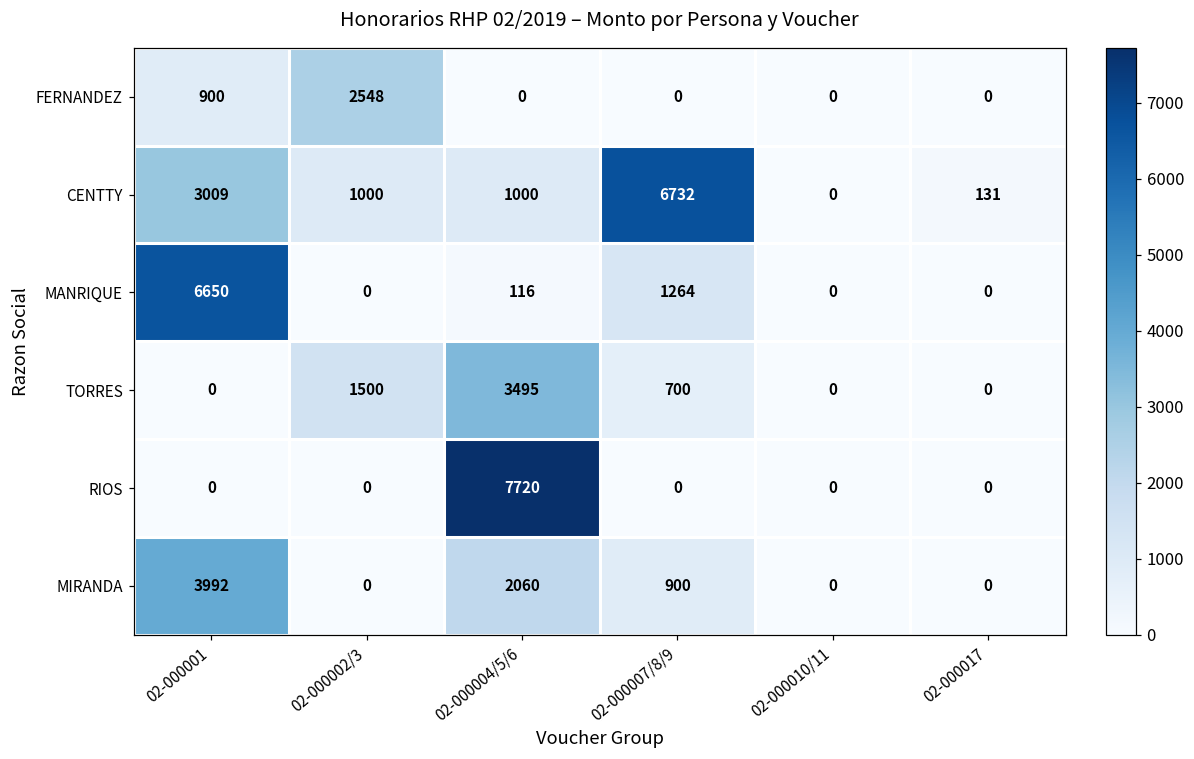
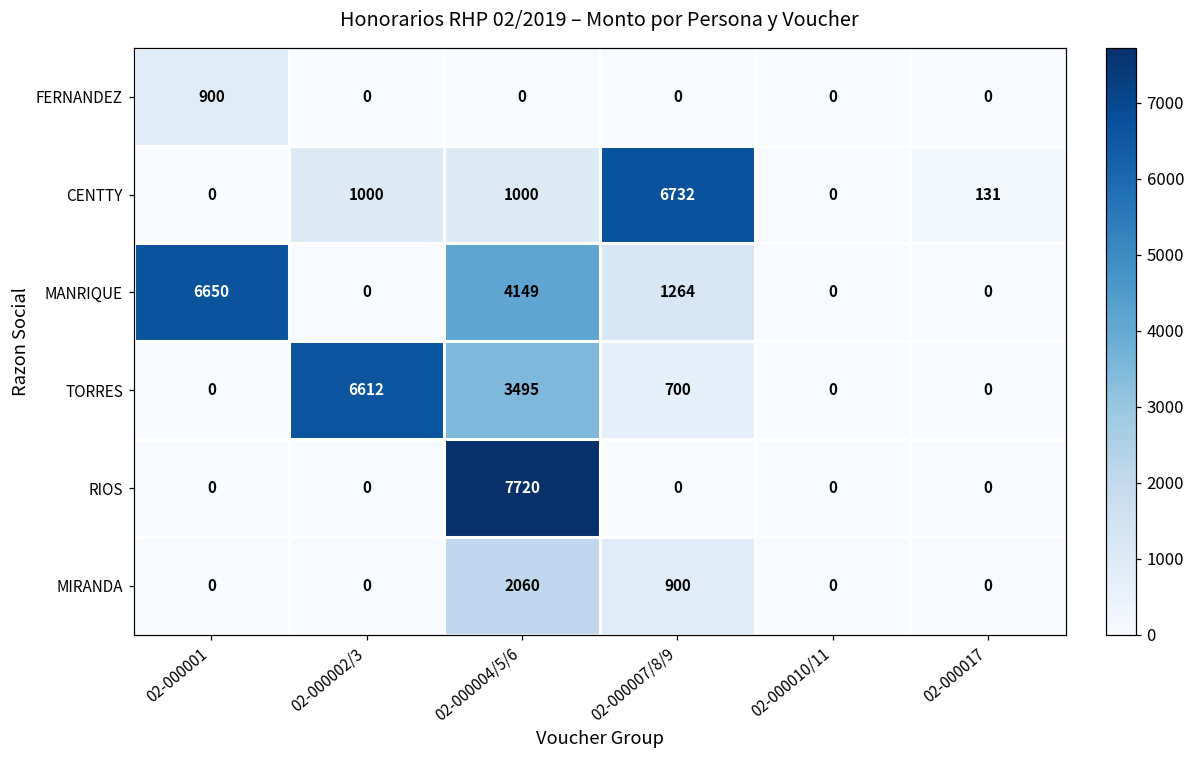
  {
    "FERNANDEZ": {
      "02-000001": 900,
-     "02-000002/3": 2548,
+     "02-000002/3": 0,
      "02-000004/5/6": 0,
      "02-000007/8/9": 0,
      "02-000010/11": 0,
      "02-000017": 0
    },
    "CENTTY": {
-     "02-000001": 3009,
+     "02-000001": 0,
      "02-000002/3": 1000,
      "02-000004/5/6": 1000,
      "02-000007/8/9": 6732,
      "02-000010/11": 0,
      "02-000017": 131
    },
    "MANRIQUE": {
      "02-000001": 6650,
      "02-000002/3": 0,
-     "02-000004/5/6": 116,
+     "02-000004/5/6": 4149,
      "02-000007/8/9": 1264,
      "02-000010/11": 0,
      "02-000017": 0
    },
    "TORRES": {
      "02-000001": 0,
-     "02-000002/3": 1500,
+     "02-000002/3": 6612,
      "02-000004/5/6": 3495,
      "02-000007/8/9": 700,
      "02-000010/11": 0,
      "02-000017": 0
    },
    "RIOS": {
      "02-000001": 0,
      "02-000002/3": 0,
      "02-000004/5/6": 7720,
      "02-000007/8/9": 0,
      "02-000010/11": 0,
      "02-000017": 0
    },
    "MIRANDA": {
-     "02-000001": 3992,
+     "02-000001": 0,
      "02-000002/3": 0,
      "02-000004/5/6": 2060,
      "02-000007/8/9": 900,
      "02-000010/11": 0,
      "02-000017": 0
    }
  }
